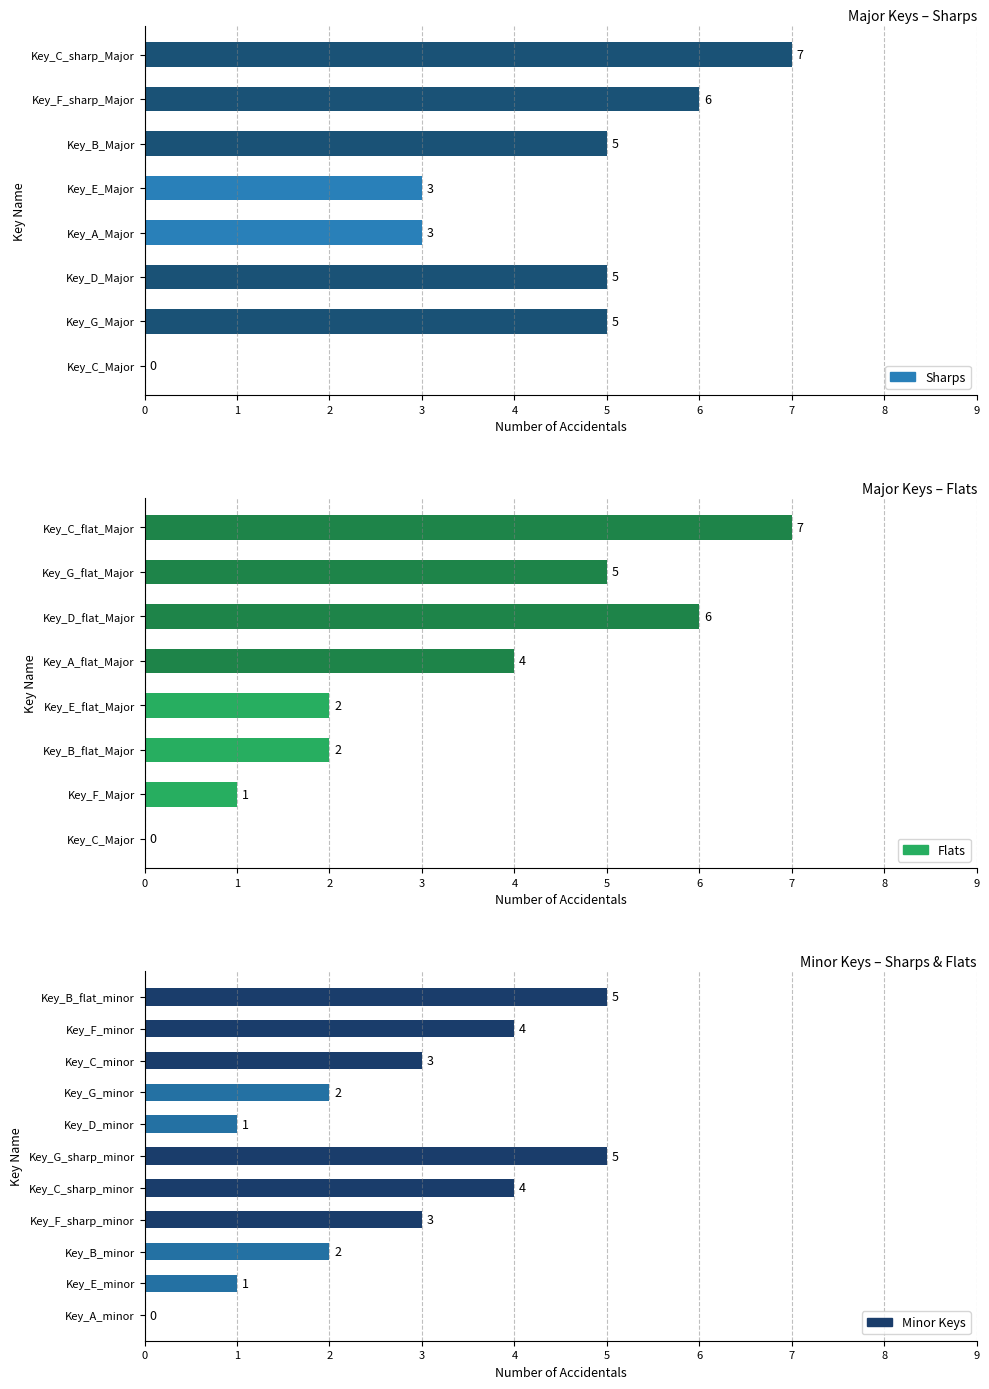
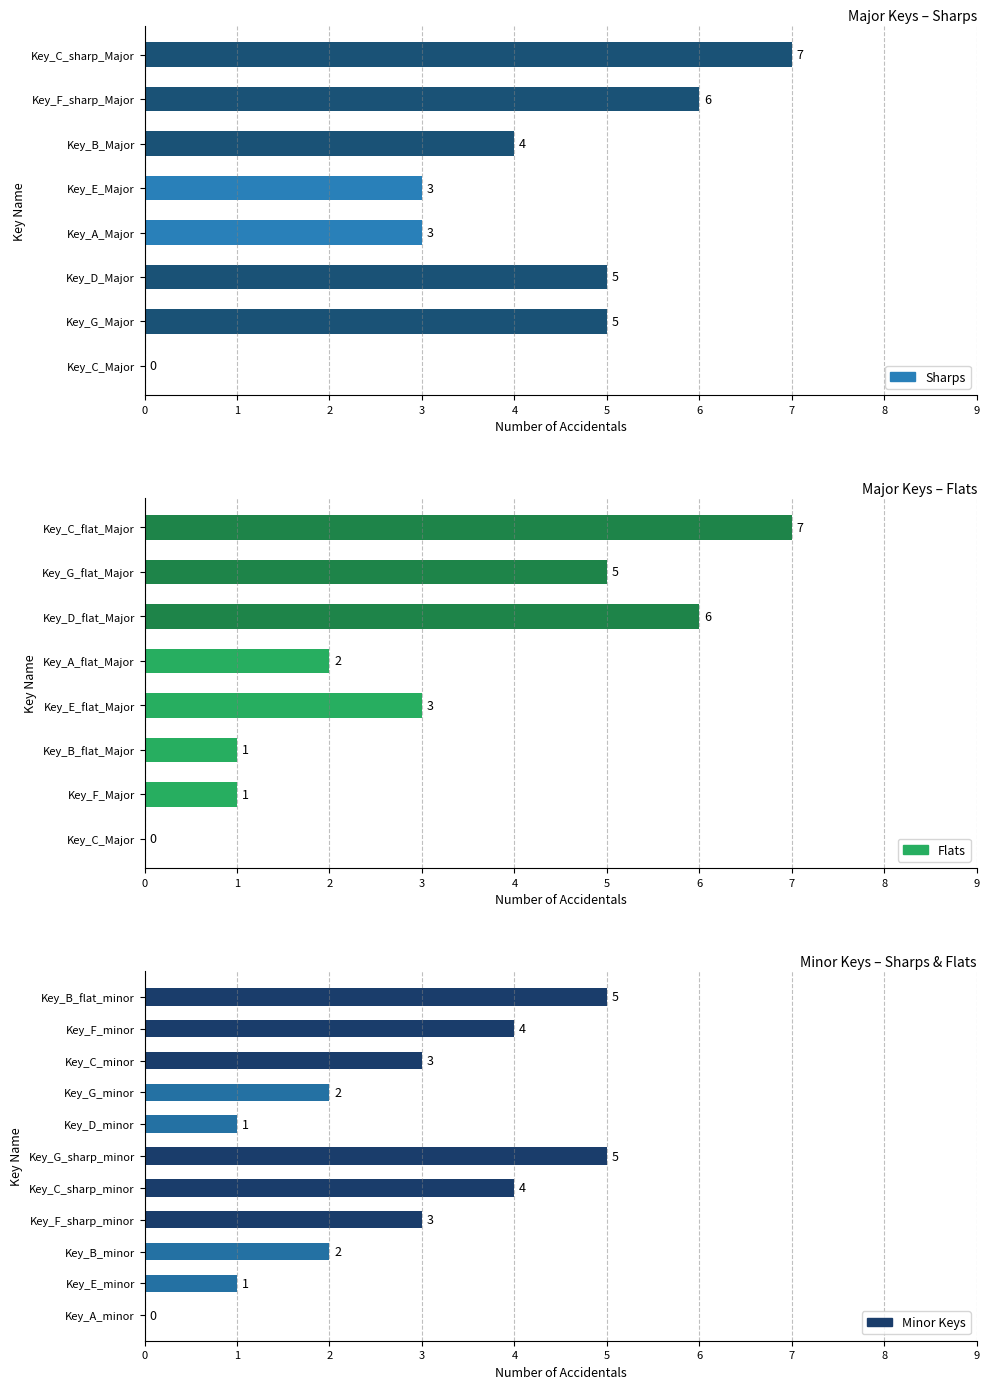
  {
    "Major Keys – Sharps": {
      "Key_C_sharp_Major": 7,
      "Key_F_sharp_Major": 6,
-     "Key_B_Major": 5,
+     "Key_B_Major": 4,
      "Key_E_Major": 3,
      "Key_A_Major": 3,
      "Key_D_Major": 5,
      "Key_G_Major": 5,
      "Key_C_Major": 0
    },
    "Major Keys – Flats": {
      "Key_C_flat_Major": 7,
      "Key_G_flat_Major": 5,
      "Key_D_flat_Major": 6,
-     "Key_A_flat_Major": 4,
-     "Key_E_flat_Major": 2,
-     "Key_B_flat_Major": 2,
+     "Key_A_flat_Major": 2,
+     "Key_E_flat_Major": 3,
+     "Key_B_flat_Major": 1,
      "Key_F_Major": 1,
      "Key_C_Major": 0
    },
    "Minor Keys – Sharps & Flats": {
      "Key_B_flat_minor": 5,
      "Key_F_minor": 4,
      "Key_C_minor": 3,
      "Key_G_minor": 2,
      "Key_D_minor": 1,
      "Key_G_sharp_minor": 5,
      "Key_C_sharp_minor": 4,
      "Key_F_sharp_minor": 3,
      "Key_B_minor": 2,
      "Key_E_minor": 1,
      "Key_A_minor": 0
    }
  }
